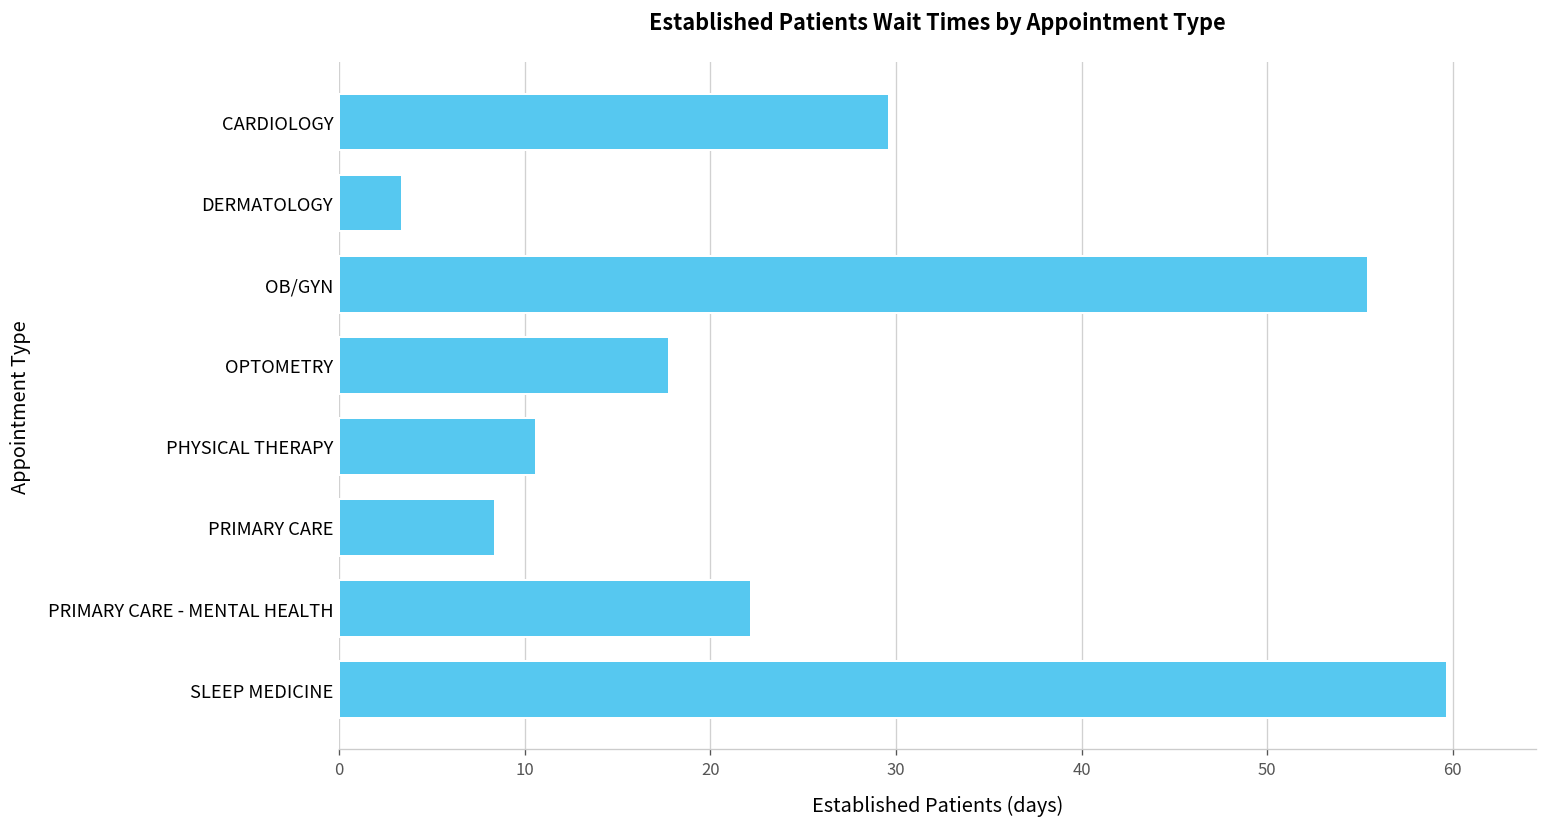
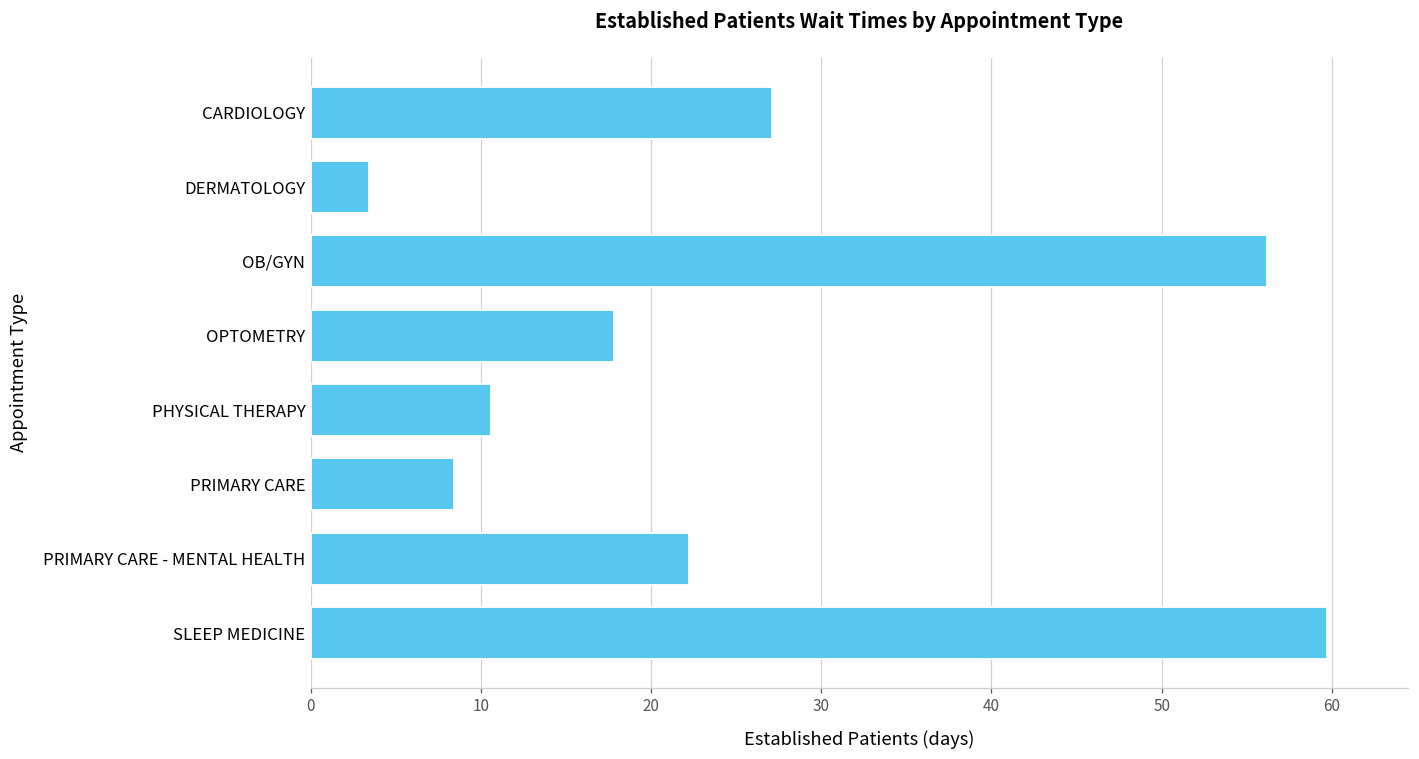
  {
-   "CARDIOLOGY": 29.6,
+   "CARDIOLOGY": 27.1,
    "DERMATOLOGY": 3.4,
-   "OB/GYN": 55.4,
+   "OB/GYN": 56.2,
    "OPTOMETRY": 17.8,
    "PHYSICAL THERAPY": 10.6,
    "PRIMARY CARE": 8.4,
    "PRIMARY CARE - MENTAL HEALTH": 22.2,
    "SLEEP MEDICINE": 59.7
  }
